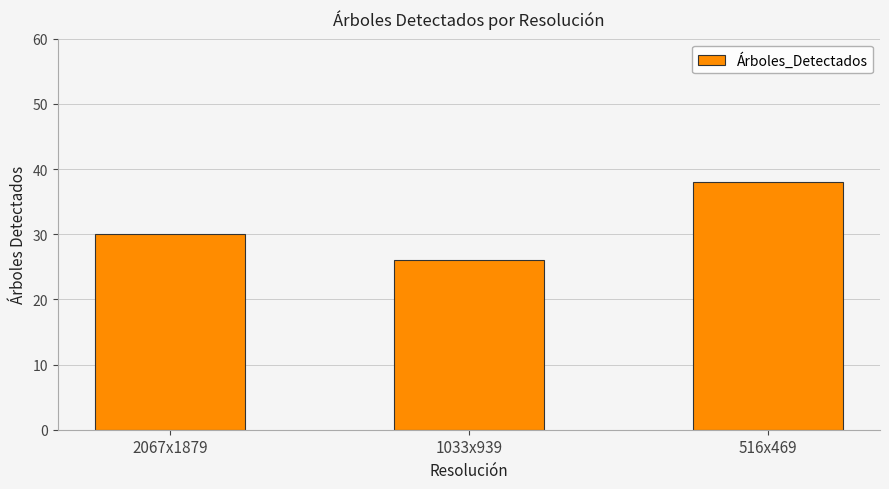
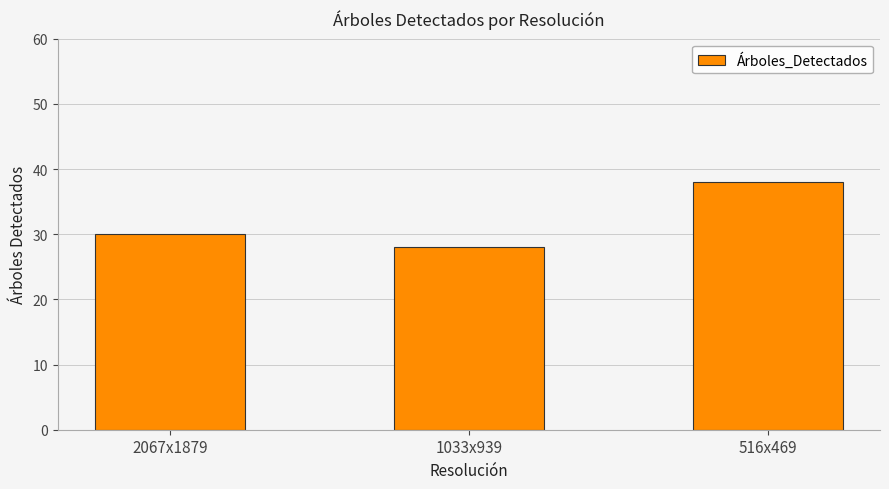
  {
    "2067x1879": 30,
-   "1033x939": 26,
+   "1033x939": 28,
    "516x469": 38
  }
